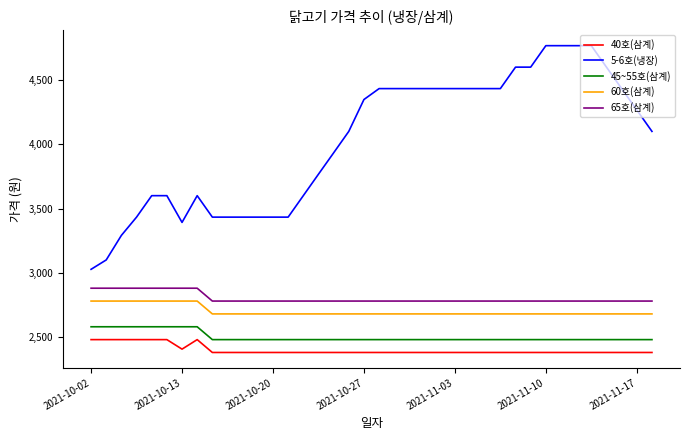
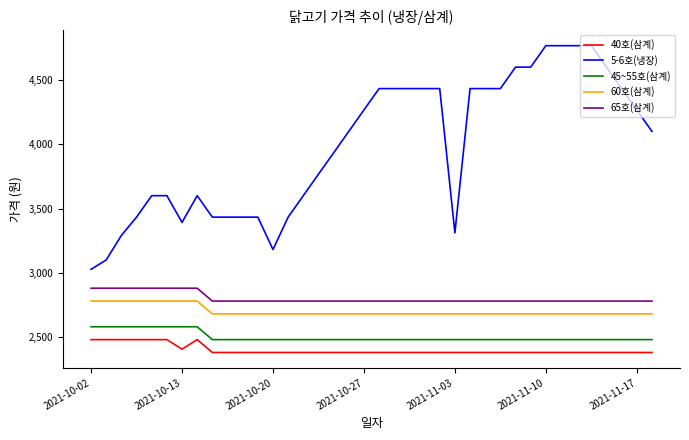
  {
    "40호(삼계)": {
      "2021-10-02": "2,480",
      "2021-10-13": "2,410",
      "2021-10-20": "2,380",
      "2021-10-27": "2,380",
      "2021-11-03": "2,380",
      "2021-11-10": "2,380",
      "2021-11-17": "2,380"
    },
    "5-6호(냉장)": {
      "2021-10-02": "3,030",
      "2021-10-13": "3,390",
-     "2021-10-20": "3,430",
-     "2021-10-27": "4,350",
-     "2021-11-03": "4,430",
+     "2021-10-20": "3,180",
+     "2021-10-27": "4,270",
+     "2021-11-03": "3,310",
      "2021-11-10": "4,770"
    },
    "45~55호(삼계)": {
      "2021-10-02": "2,580",
      "2021-10-13": "2,580",
      "2021-10-20": "2,480",
      "2021-10-27": "2,480",
      "2021-11-03": "2,480",
      "2021-11-10": "2,480",
      "2021-11-17": "2,480"
    },
    "60호(삼계)": {
      "2021-10-02": "2,780",
      "2021-10-13": "2,780",
      "2021-10-20": "2,680",
      "2021-10-27": "2,680",
      "2021-11-03": "2,680",
      "2021-11-10": "2,680",
      "2021-11-17": "2,680"
    },
    "65호(삼계)": {
      "2021-10-02": "2,880",
      "2021-10-13": "2,880",
      "2021-10-20": "2,780",
      "2021-10-27": "2,780",
      "2021-11-03": "2,780",
      "2021-11-10": "2,780",
      "2021-11-17": "2,780"
    }
  }
